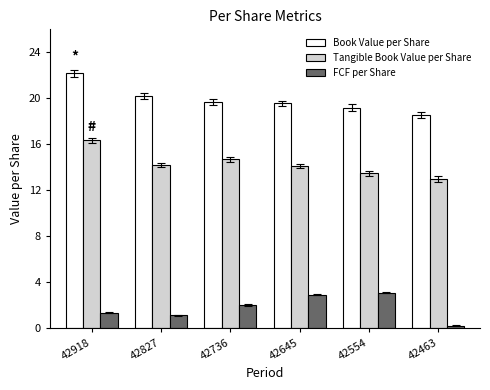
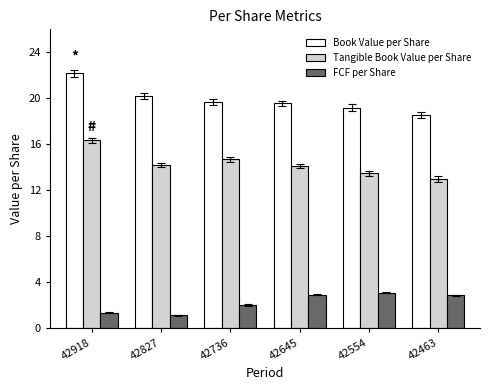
  {
    "Book Value per Share": {
      "42918": 22.2,
      "42827": 20.2,
      "42736": 19.7,
      "42645": 19.6,
      "42554": 19.2,
      "42463": 18.6
    },
    "Tangible Book Value per Share": {
      "42918": 16.3,
      "42827": 14.2,
      "42736": 14.7,
      "42645": 14.1,
      "42554": 13.5,
      "42463": 13.0
    },
    "FCF per Share": {
      "42918": 1.4,
      "42827": 1.1,
      "42736": 2.0,
      "42645": 2.9,
      "42554": 3.1,
-     "42463": 0.2
+     "42463": 2.9
    }
  }
